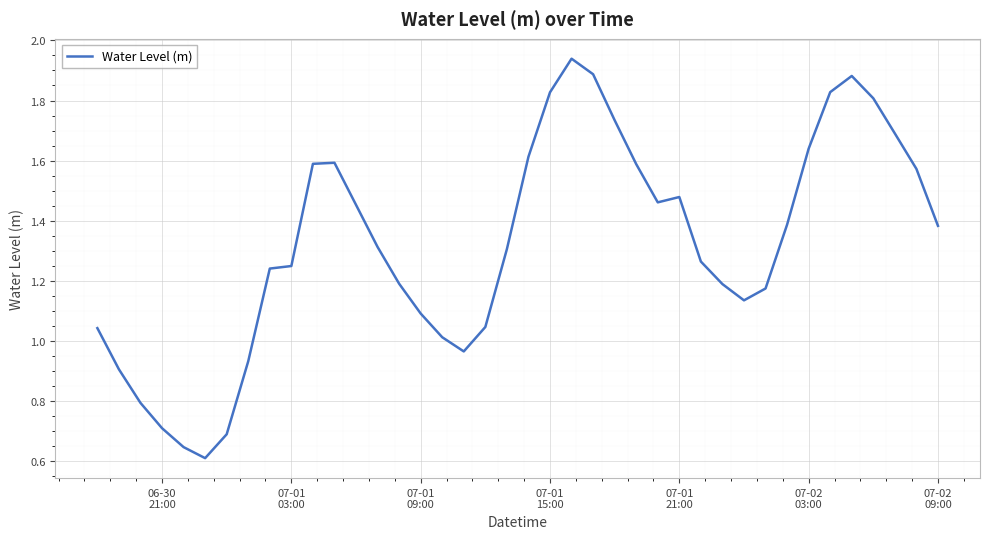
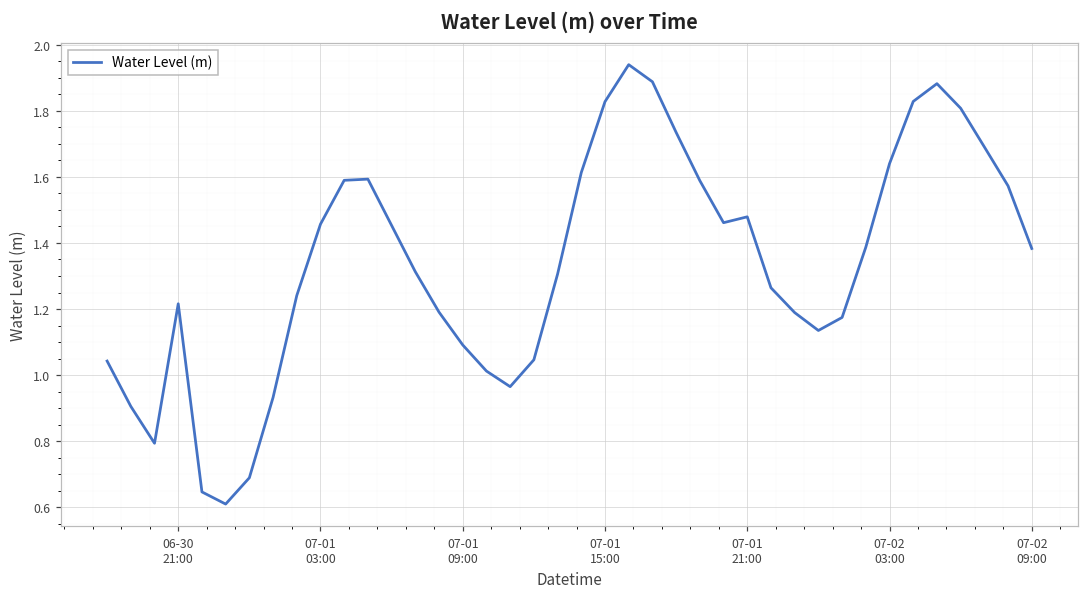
  {
-   "06-30 21:00": 0.71,
-   "07-01 03:00": 1.25,
+   "06-30 21:00": 1.22,
+   "07-01 03:00": 1.46,
    "07-01 09:00": 1.09,
    "07-01 15:00": 1.83,
    "07-01 21:00": 1.48,
    "07-02 03:00": 1.64,
    "07-02 09:00": 1.38
  }
